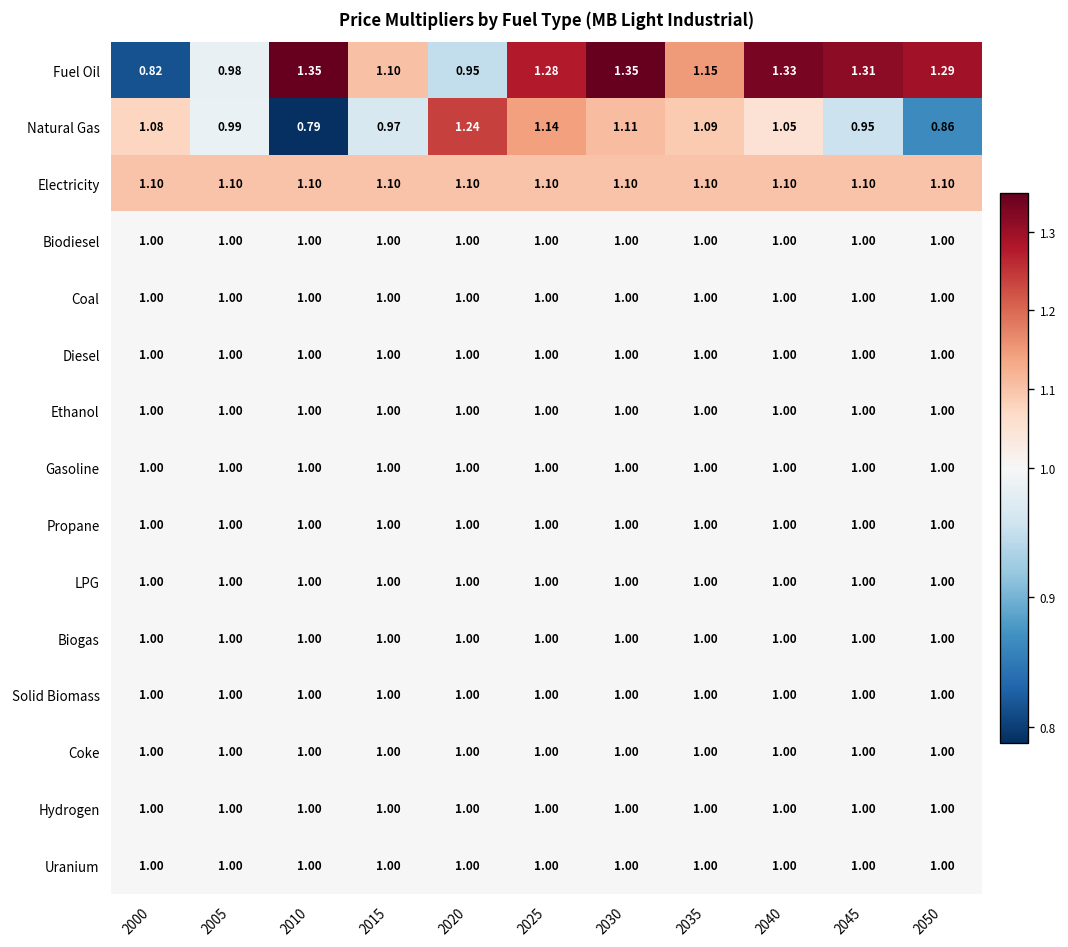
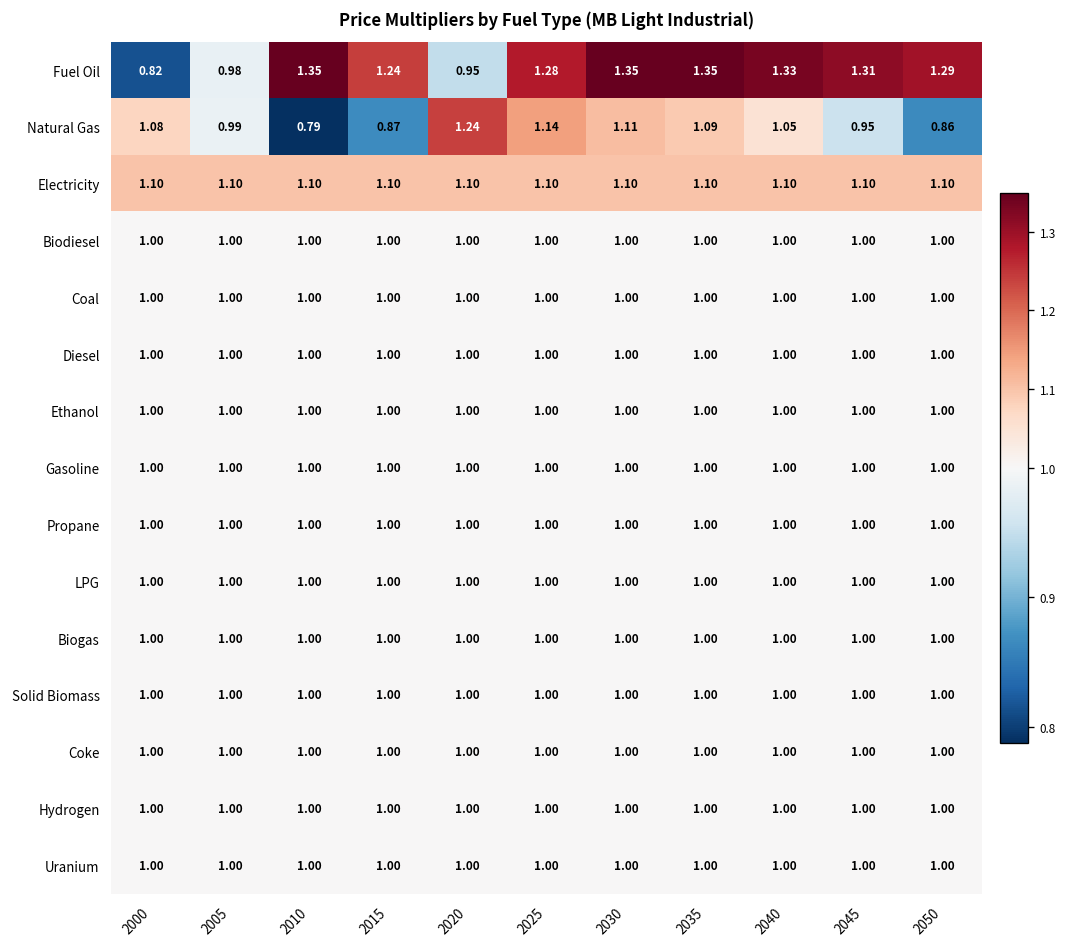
  {
    "Fuel Oil": {
      "2000": 0.82,
      "2005": 0.98,
      "2010": 1.35,
-     "2015": 1.10,
+     "2015": 1.24,
      "2020": 0.95,
      "2025": 1.28,
      "2030": 1.35,
-     "2035": 1.15,
+     "2035": 1.35,
      "2040": 1.33,
      "2045": 1.31,
      "2050": 1.29
    },
    "Natural Gas": {
      "2000": 1.08,
      "2005": 0.99,
      "2010": 0.79,
-     "2015": 0.97,
+     "2015": 0.87,
      "2020": 1.24,
      "2025": 1.14,
      "2030": 1.11,
      "2035": 1.09,
      "2040": 1.05,
      "2045": 0.95,
      "2050": 0.86
    },
    "Electricity": {
      "2000": 1.10,
      "2005": 1.10,
      "2010": 1.10,
      "2015": 1.10,
      "2020": 1.10,
      "2025": 1.10,
      "2030": 1.10,
      "2035": 1.10,
      "2040": 1.10,
      "2045": 1.10,
      "2050": 1.10
    },
    "Biodiesel": {
      "2000": 1.00,
      "2005": 1.00,
      "2010": 1.00,
      "2015": 1.00,
      "2020": 1.00,
      "2025": 1.00,
      "2030": 1.00,
      "2035": 1.00,
      "2040": 1.00,
      "2045": 1.00,
      "2050": 1.00
    },
    "Coal": {
      "2000": 1.00,
      "2005": 1.00,
      "2010": 1.00,
      "2015": 1.00,
      "2020": 1.00,
      "2025": 1.00,
      "2030": 1.00,
      "2035": 1.00,
      "2040": 1.00,
      "2045": 1.00,
      "2050": 1.00
    },
    "Diesel": {
      "2000": 1.00,
      "2005": 1.00,
      "2010": 1.00,
      "2015": 1.00,
      "2020": 1.00,
      "2025": 1.00,
      "2030": 1.00,
      "2035": 1.00,
      "2040": 1.00,
      "2045": 1.00,
      "2050": 1.00
    },
    "Ethanol": {
      "2000": 1.00,
      "2005": 1.00,
      "2010": 1.00,
      "2015": 1.00,
      "2020": 1.00,
      "2025": 1.00,
      "2030": 1.00,
      "2035": 1.00,
      "2040": 1.00,
      "2045": 1.00,
      "2050": 1.00
    },
    "Gasoline": {
      "2000": 1.00,
      "2005": 1.00,
      "2010": 1.00,
      "2015": 1.00,
      "2020": 1.00,
      "2025": 1.00,
      "2030": 1.00,
      "2035": 1.00,
      "2040": 1.00,
      "2045": 1.00,
      "2050": 1.00
    },
    "Propane": {
      "2000": 1.00,
      "2005": 1.00,
      "2010": 1.00,
      "2015": 1.00,
      "2020": 1.00,
      "2025": 1.00,
      "2030": 1.00,
      "2035": 1.00,
      "2040": 1.00,
      "2045": 1.00,
      "2050": 1.00
    },
    "LPG": {
      "2000": 1.00,
      "2005": 1.00,
      "2010": 1.00,
      "2015": 1.00,
      "2020": 1.00,
      "2025": 1.00,
      "2030": 1.00,
      "2035": 1.00,
      "2040": 1.00,
      "2045": 1.00,
      "2050": 1.00
    },
    "Biogas": {
      "2000": 1.00,
      "2005": 1.00,
      "2010": 1.00,
      "2015": 1.00,
      "2020": 1.00,
      "2025": 1.00,
      "2030": 1.00,
      "2035": 1.00,
      "2040": 1.00,
      "2045": 1.00,
      "2050": 1.00
    },
    "Solid Biomass": {
      "2000": 1.00,
      "2005": 1.00,
      "2010": 1.00,
      "2015": 1.00,
      "2020": 1.00,
      "2025": 1.00,
      "2030": 1.00,
      "2035": 1.00,
      "2040": 1.00,
      "2045": 1.00,
      "2050": 1.00
    },
    "Coke": {
      "2000": 1.00,
      "2005": 1.00,
      "2010": 1.00,
      "2015": 1.00,
      "2020": 1.00,
      "2025": 1.00,
      "2030": 1.00,
      "2035": 1.00,
      "2040": 1.00,
      "2045": 1.00,
      "2050": 1.00
    },
    "Hydrogen": {
      "2000": 1.00,
      "2005": 1.00,
      "2010": 1.00,
      "2015": 1.00,
      "2020": 1.00,
      "2025": 1.00,
      "2030": 1.00,
      "2035": 1.00,
      "2040": 1.00,
      "2045": 1.00,
      "2050": 1.00
    },
    "Uranium": {
      "2000": 1.00,
      "2005": 1.00,
      "2010": 1.00,
      "2015": 1.00,
      "2020": 1.00,
      "2025": 1.00,
      "2030": 1.00,
      "2035": 1.00,
      "2040": 1.00,
      "2045": 1.00,
      "2050": 1.00
    }
  }
